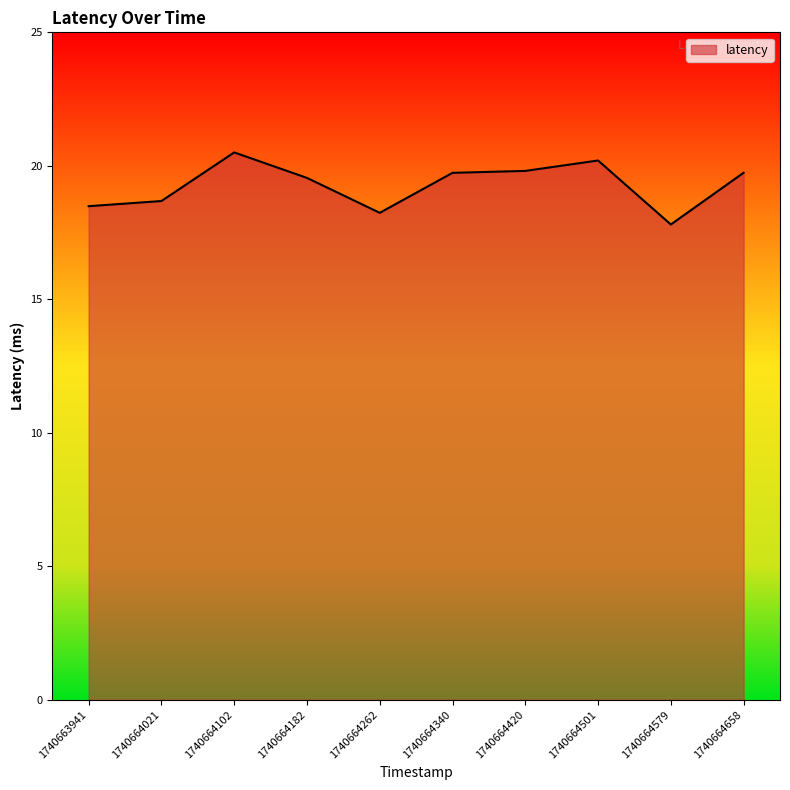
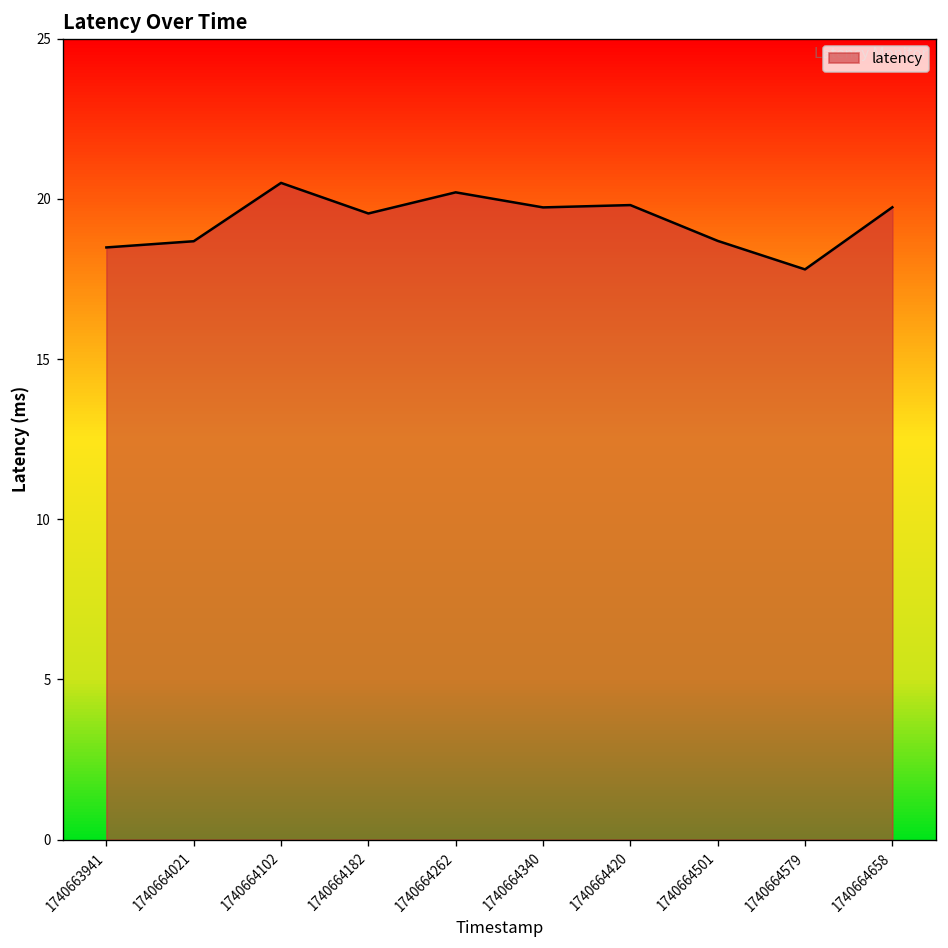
  {
    "1740663941": 18.5,
    "1740664021": 18.7,
    "1740664102": 20.5,
    "1740664182": 19.5,
-   "1740664262": 18.2,
+   "1740664262": 20.2,
    "1740664340": 19.7,
    "1740664420": 19.8,
-   "1740664501": 20.2,
+   "1740664501": 18.7,
    "1740664579": 17.8,
    "1740664658": 19.7
  }
